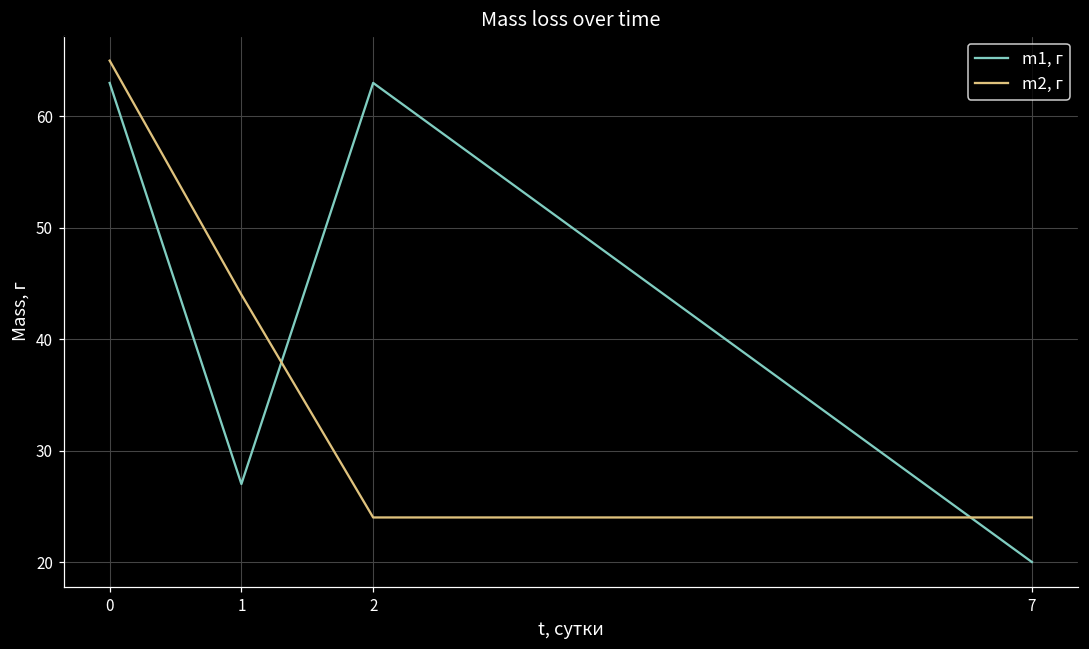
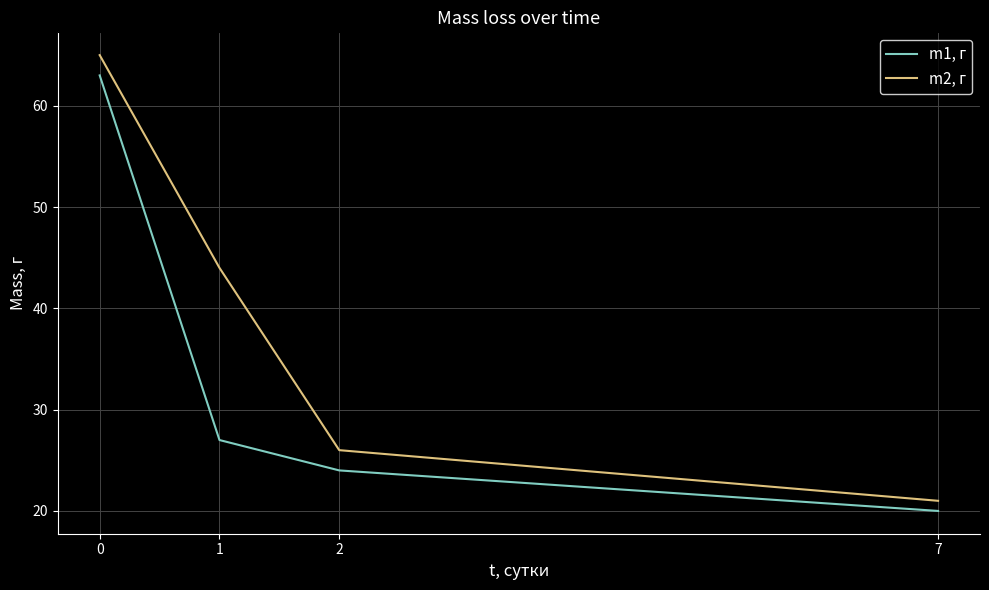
  {
    "m1, г": {
      "0": 63,
      "1": 27,
-     "2": 63,
+     "2": 24,
      "7": 20
    },
    "m2, г": {
      "0": 65,
      "1": 44,
-     "2": 24,
-     "7": 24
+     "2": 26,
+     "7": 21
    }
  }
